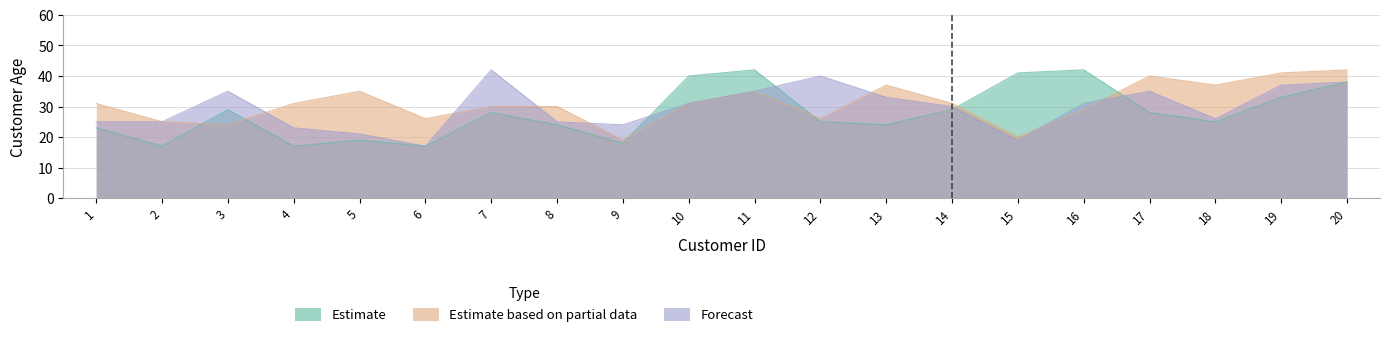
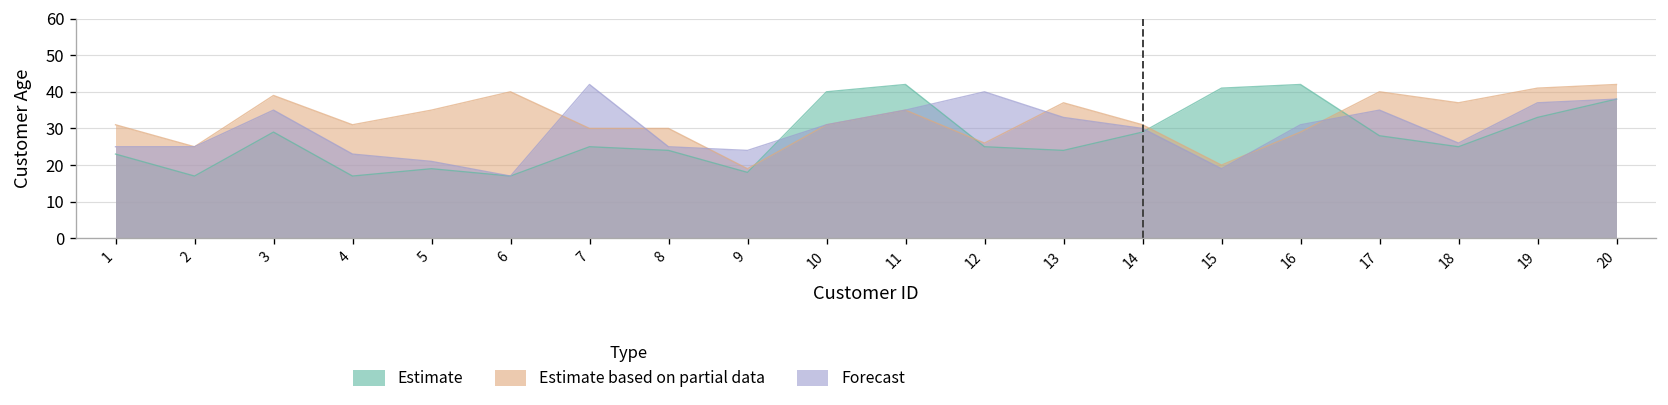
  {
    "Estimate": {
      "1": 23,
      "2": 17,
      "3": 29,
      "4": 17,
      "5": 19,
-     "7": 28,
+     "7": 25,
      "8": 24,
      "9": 18,
      "10": 40,
      "11": 42,
      "12": 25,
      "13": 24,
      "14": 29,
      "15": 41,
      "16": 42,
      "17": 28,
      "18": 25,
      "19": 33
    },
    "Estimate based on partial data": {
      "1": 31,
-     "3": 24,
+     "3": 39,
      "4": 31,
      "5": 35,
-     "6": 26,
+     "6": 40,
      "7": 30,
      "8": 30,
      "9": 19,
      "12": 26,
      "13": 37,
      "14": 31,
      "15": 20,
      "16": 29,
      "17": 40,
      "18": 37,
      "19": 41,
      "20": 42
    },
    "Forecast": {
      "1": 25,
      "3": 35,
      "4": 23,
      "5": 21,
      "7": 42,
      "8": 25,
      "9": 24,
      "12": 40,
      "13": 33,
      "14": 30,
      "15": 19,
      "16": 31,
      "17": 35,
      "18": 26,
      "19": 37
    }
  }
